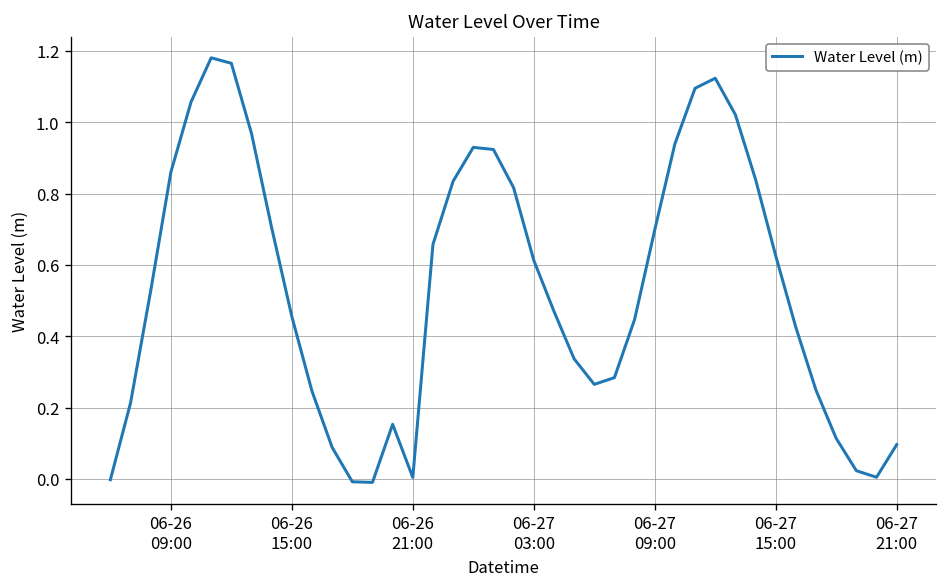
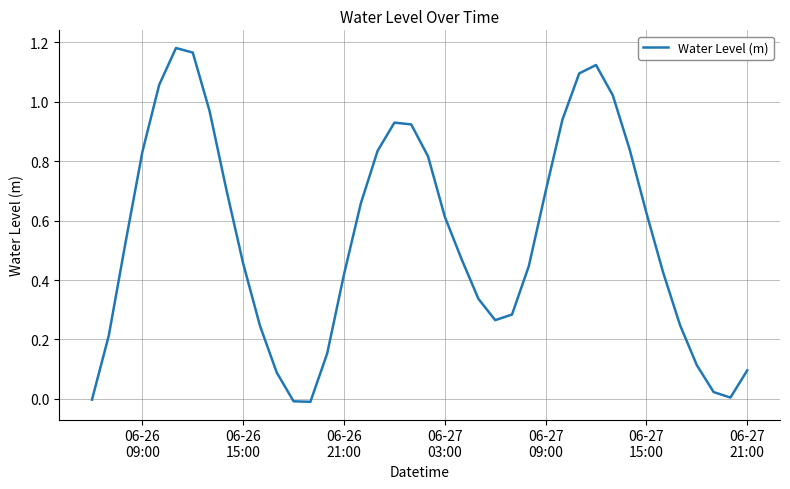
  {
-   "06-26 09:00": 0.86,
+   "06-26 09:00": 0.83,
    "06-26 15:00": 0.46,
-   "06-26 21:00": 0.00,
+   "06-26 21:00": 0.42,
    "06-27 03:00": 0.61,
    "06-27 09:00": 0.70,
    "06-27 15:00": 0.63,
    "06-27 21:00": 0.10
  }
